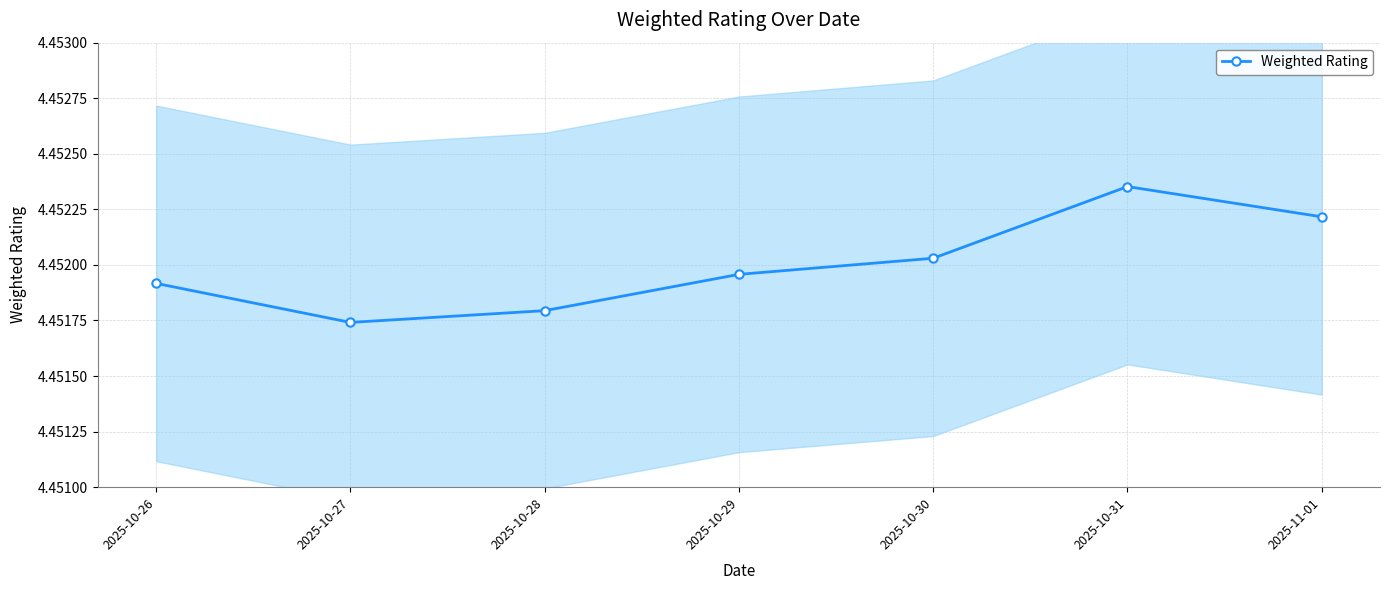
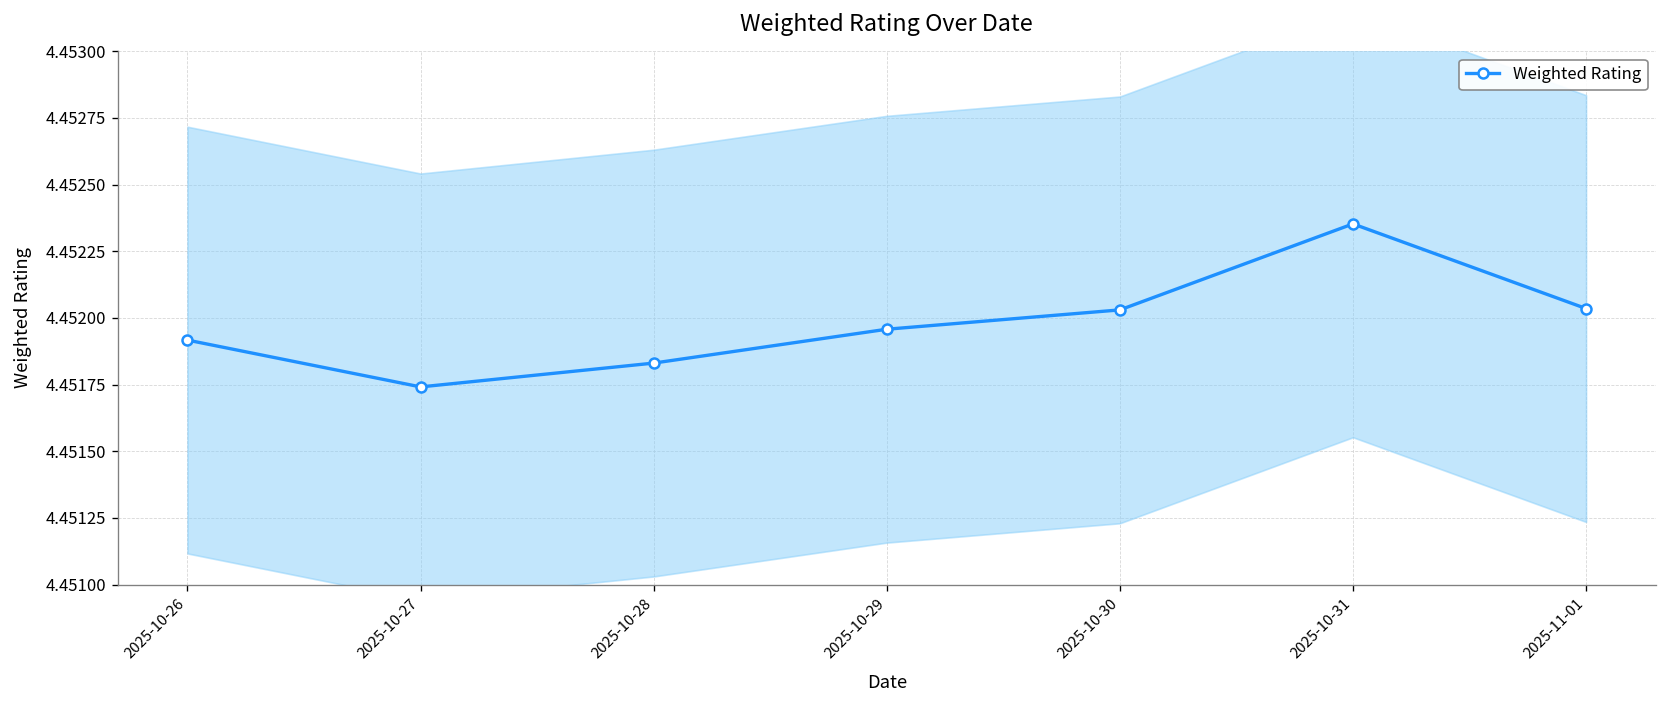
  {
    "Weighted Rating": {
      "2025-10-26": 4.45192,
      "2025-10-27": 4.45174,
-     "2025-10-28": 4.45179,
+     "2025-10-28": 4.45183,
      "2025-10-29": 4.45196,
      "2025-10-30": 4.45203,
      "2025-10-31": 4.45235,
-     "2025-11-01": 4.45222
+     "2025-11-01": 4.45204
    }
  }
